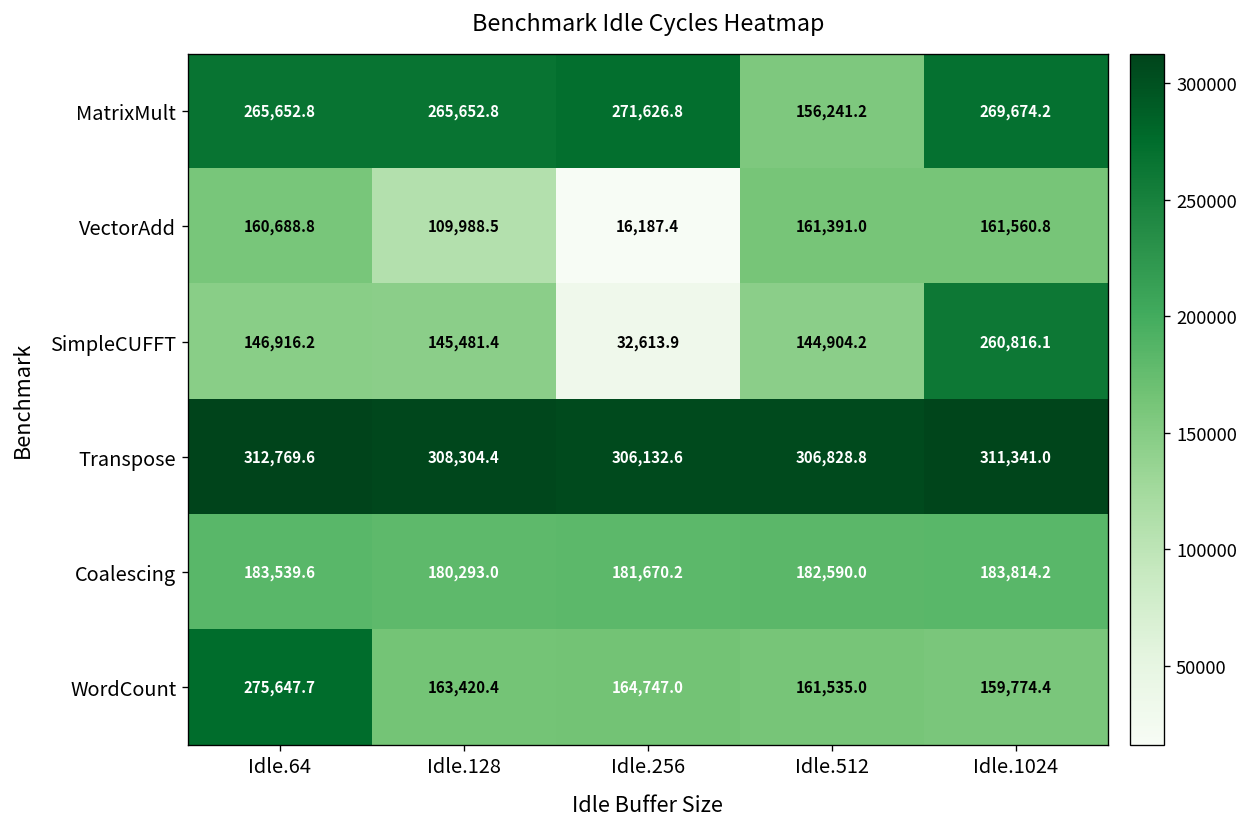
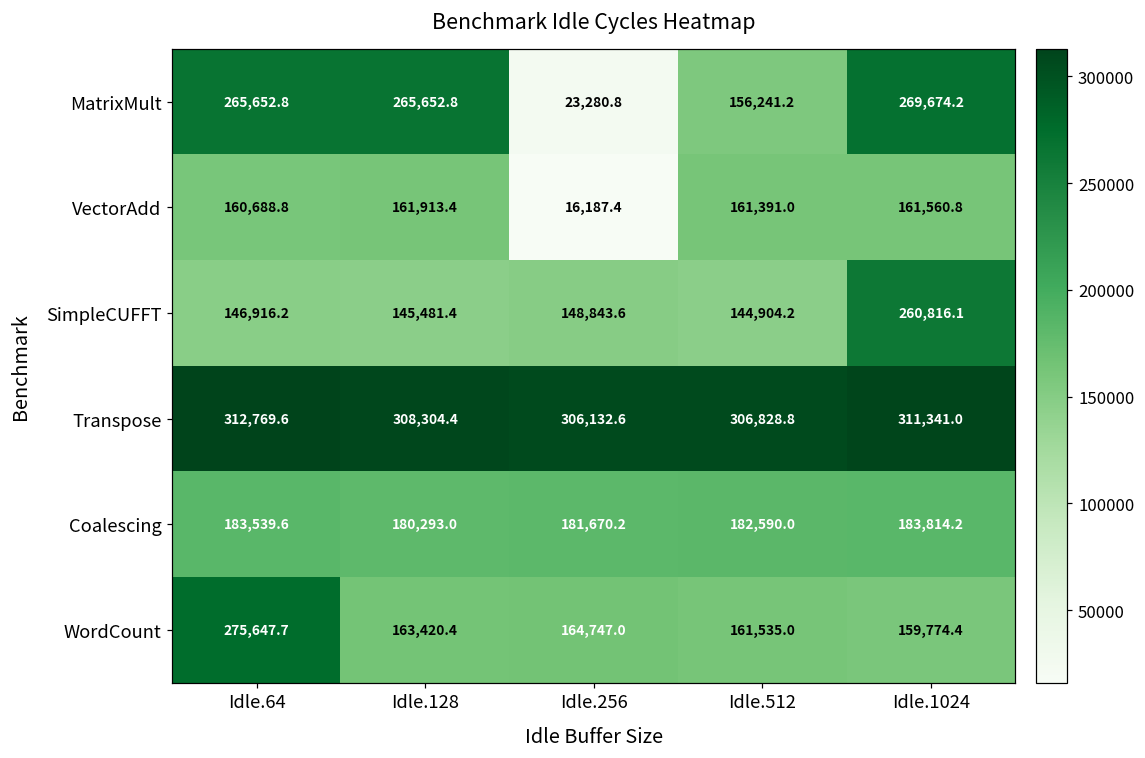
  {
    "MatrixMult": {
      "Idle.64": "265,652.8",
      "Idle.128": "265,652.8",
-     "Idle.256": "271,626.8",
+     "Idle.256": "23,280.8",
      "Idle.512": "156,241.2",
      "Idle.1024": "269,674.2"
    },
    "VectorAdd": {
      "Idle.64": "160,688.8",
-     "Idle.128": "109,988.5",
+     "Idle.128": "161,913.4",
      "Idle.256": "16,187.4",
      "Idle.512": "161,391.0",
      "Idle.1024": "161,560.8"
    },
    "SimpleCUFFT": {
      "Idle.64": "146,916.2",
      "Idle.128": "145,481.4",
-     "Idle.256": "32,613.9",
+     "Idle.256": "148,843.6",
      "Idle.512": "144,904.2",
      "Idle.1024": "260,816.1"
    },
    "Transpose": {
      "Idle.64": "312,769.6",
      "Idle.128": "308,304.4",
      "Idle.256": "306,132.6",
      "Idle.512": "306,828.8",
      "Idle.1024": "311,341.0"
    },
    "Coalescing": {
      "Idle.64": "183,539.6",
      "Idle.128": "180,293.0",
      "Idle.256": "181,670.2",
      "Idle.512": "182,590.0",
      "Idle.1024": "183,814.2"
    },
    "WordCount": {
      "Idle.64": "275,647.7",
      "Idle.128": "163,420.4",
      "Idle.256": "164,747.0",
      "Idle.512": "161,535.0",
      "Idle.1024": "159,774.4"
    }
  }
